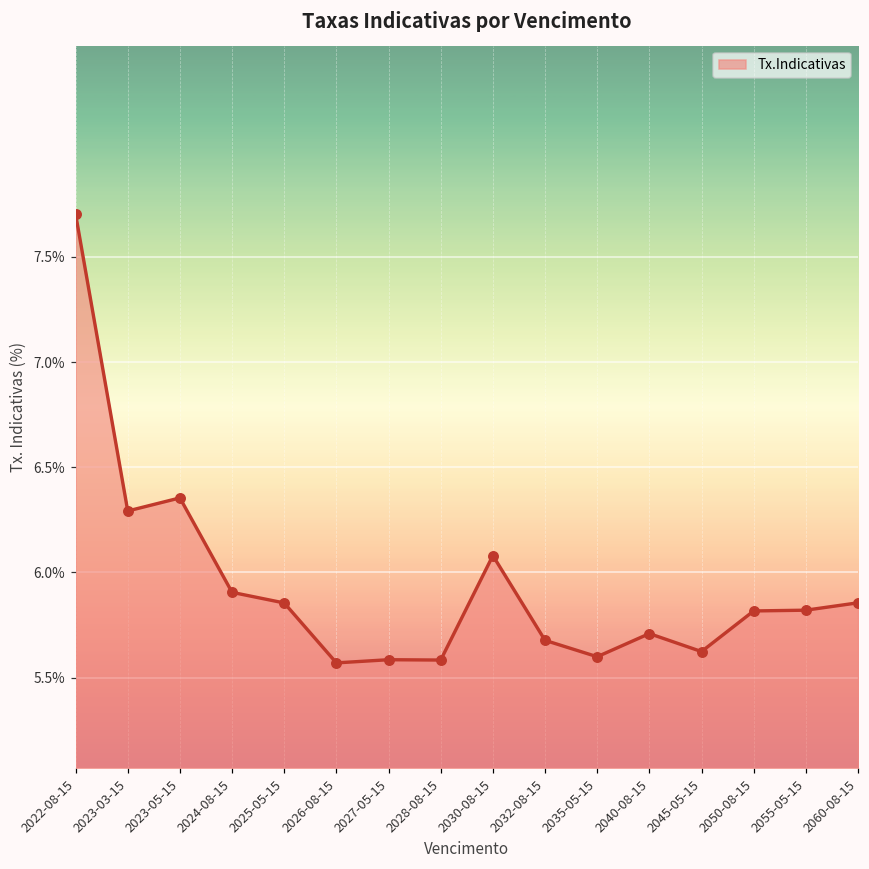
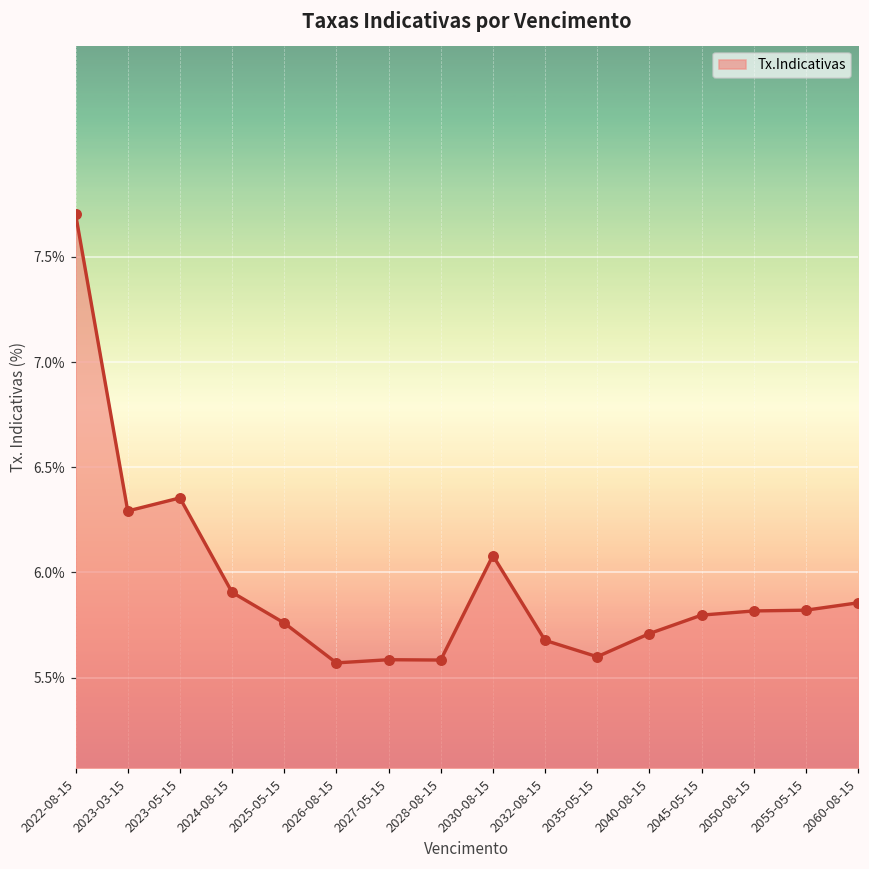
  {
    "2022-08-15": "7.70%",
    "2023-03-15": "6.29%",
    "2023-05-15": "6.35%",
    "2024-08-15": "5.91%",
-   "2025-05-15": "5.85%",
+   "2025-05-15": "5.76%",
    "2026-08-15": "5.57%",
    "2027-05-15": "5.58%",
    "2028-08-15": "5.58%",
    "2030-08-15": "6.08%",
    "2032-08-15": "5.68%",
    "2035-05-15": "5.60%",
    "2040-08-15": "5.71%",
-   "2045-05-15": "5.62%",
+   "2045-05-15": "5.80%",
    "2050-08-15": "5.82%",
    "2055-05-15": "5.82%",
    "2060-08-15": "5.86%"
  }
